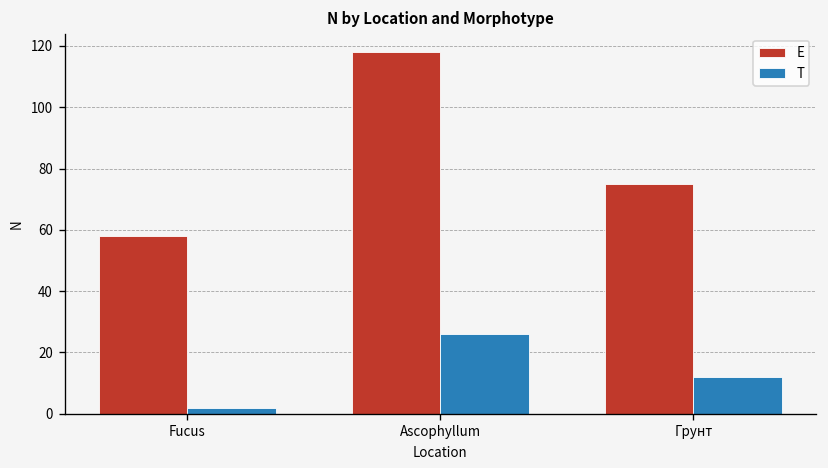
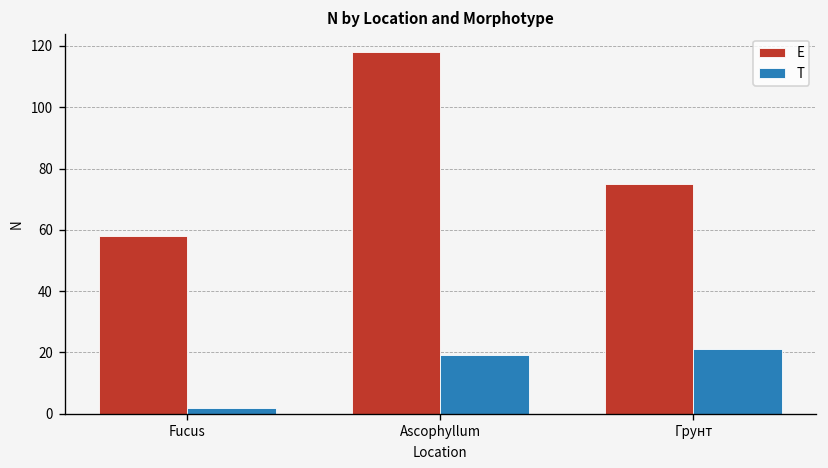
  {
    "E": {
      "Fucus": 58,
      "Ascophyllum": 118,
      "Грунт": 75
    },
    "T": {
      "Fucus": 2,
-     "Ascophyllum": 26,
-     "Грунт": 12
+     "Ascophyllum": 19,
+     "Грунт": 21
    }
  }
